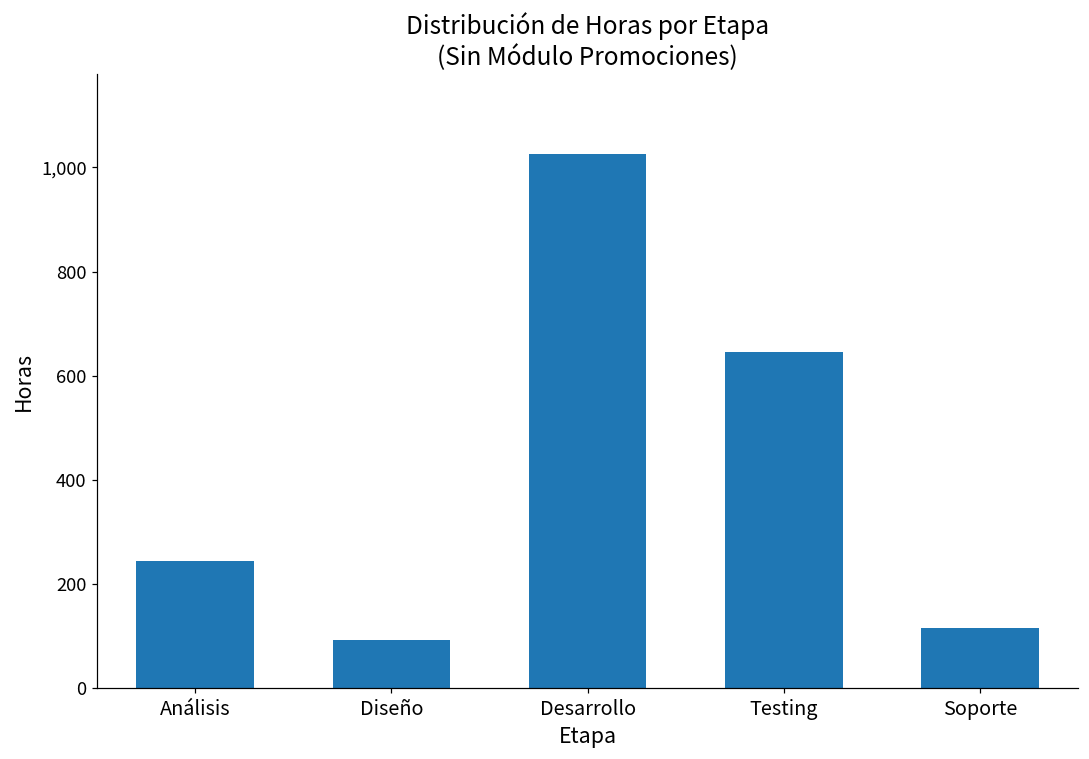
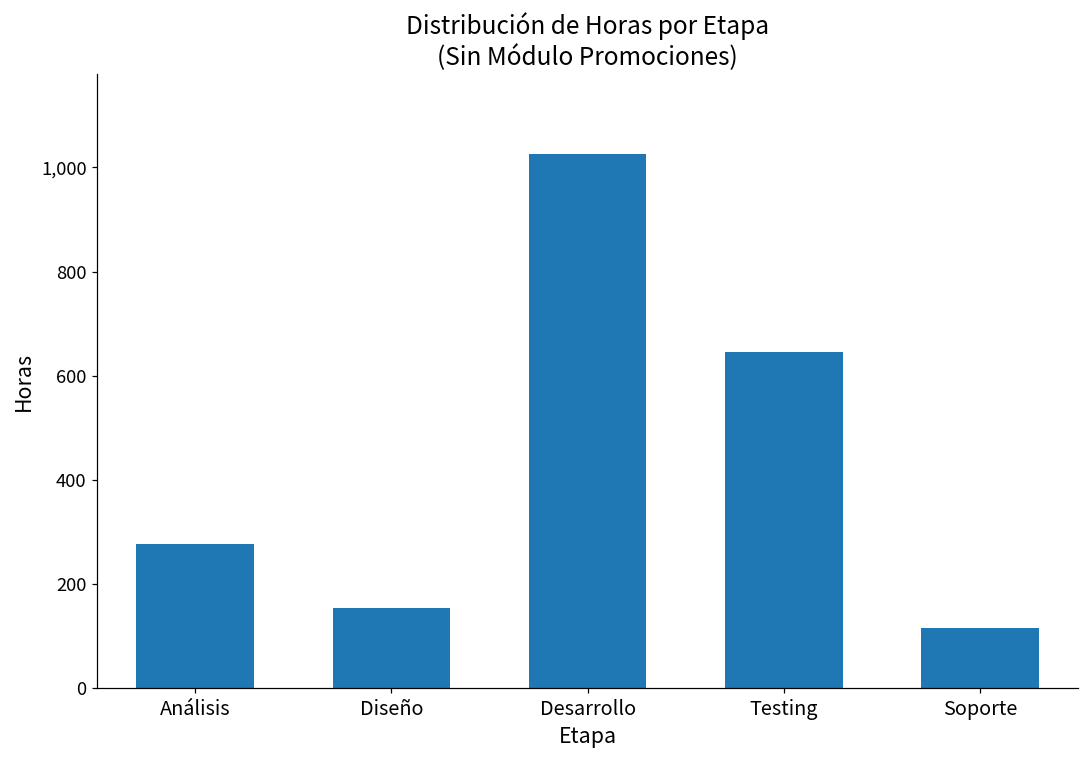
  {
-   "Análisis": "240",
-   "Diseño": "90",
+   "Análisis": "280",
+   "Diseño": "150",
    "Desarrollo": "1,030",
    "Testing": "650",
    "Soporte": "120"
  }
